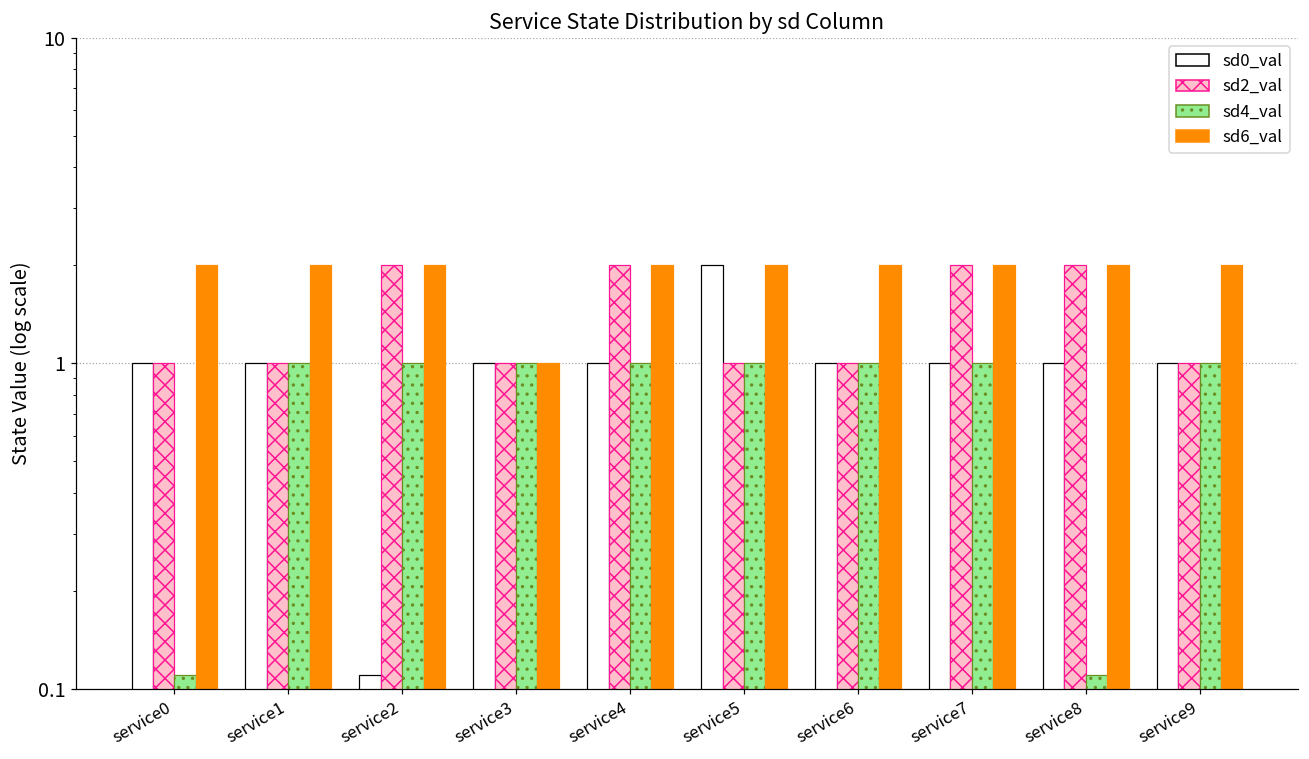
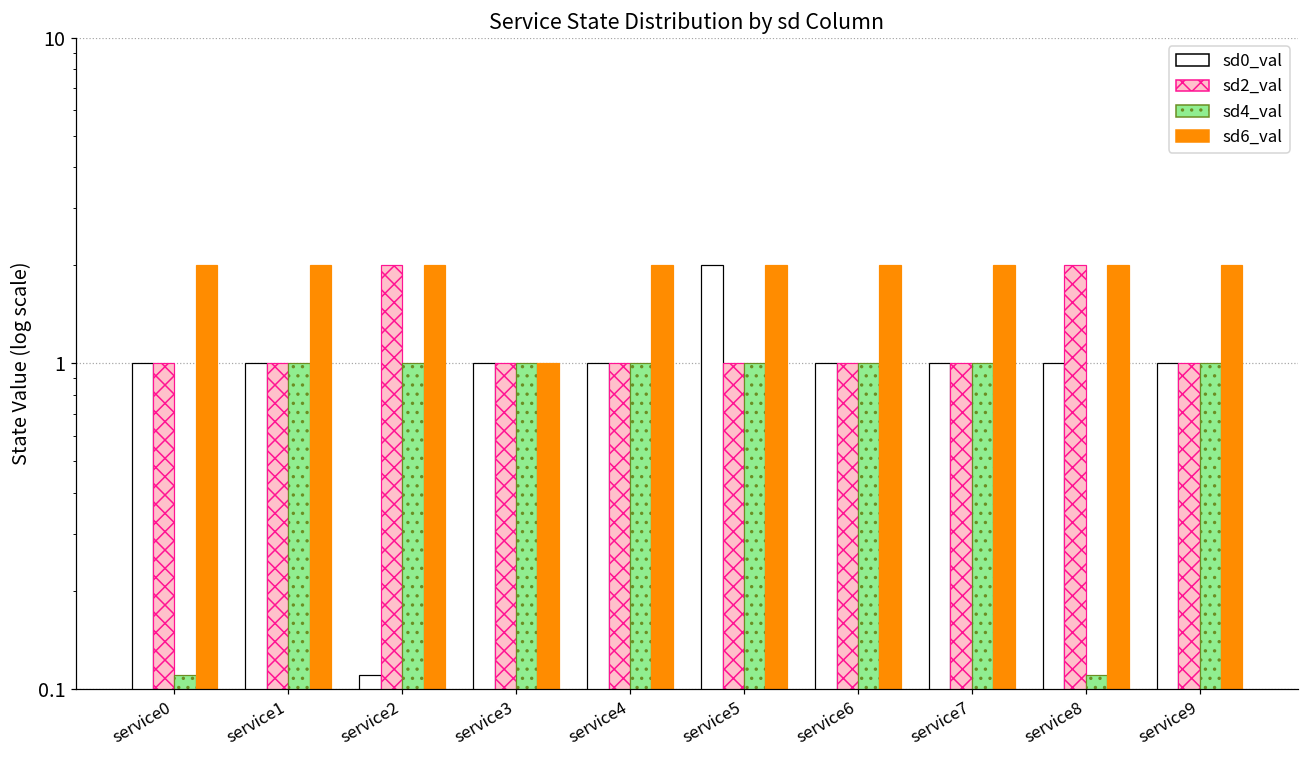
  {
    "sd0_val": {
      "service0": 1,
      "service1": 1,
      "service2": 0.110,
      "service3": 1,
      "service4": 1,
      "service5": 2,
      "service6": 1,
      "service7": 1,
      "service8": 1,
      "service9": 1
    },
    "sd2_val": {
      "service0": 1,
      "service1": 1,
      "service2": 2,
      "service3": 1,
-     "service4": 2,
+     "service4": 1,
      "service5": 1,
      "service6": 1,
-     "service7": 2,
+     "service7": 1,
      "service8": 2,
      "service9": 1
    },
    "sd4_val": {
      "service0": 0.110,
      "service1": 1,
      "service2": 1,
      "service3": 1,
      "service4": 1,
      "service5": 1,
      "service6": 1,
      "service7": 1,
      "service8": 0.110,
      "service9": 1
    },
    "sd6_val": {
      "service0": 2,
      "service1": 2,
      "service2": 2,
      "service3": 1,
      "service4": 2,
      "service5": 2,
      "service6": 2,
      "service7": 2,
      "service8": 2,
      "service9": 2
    }
  }
